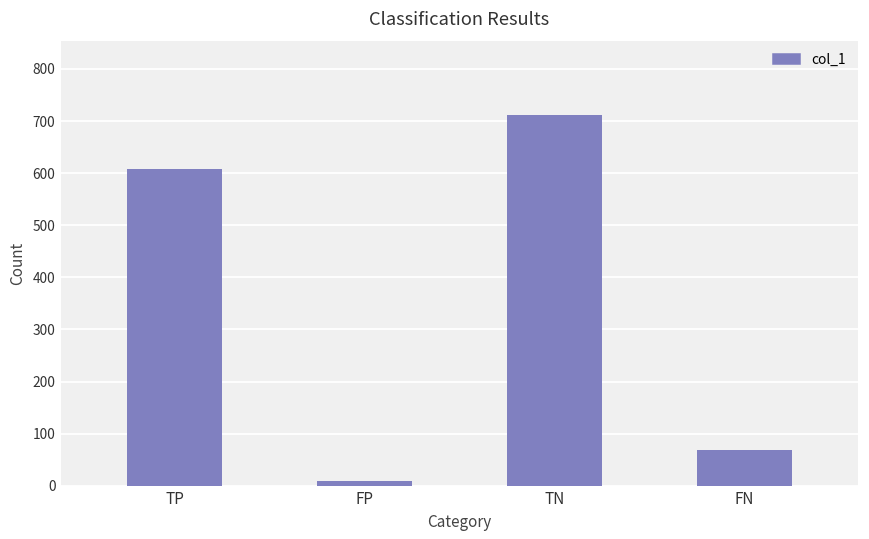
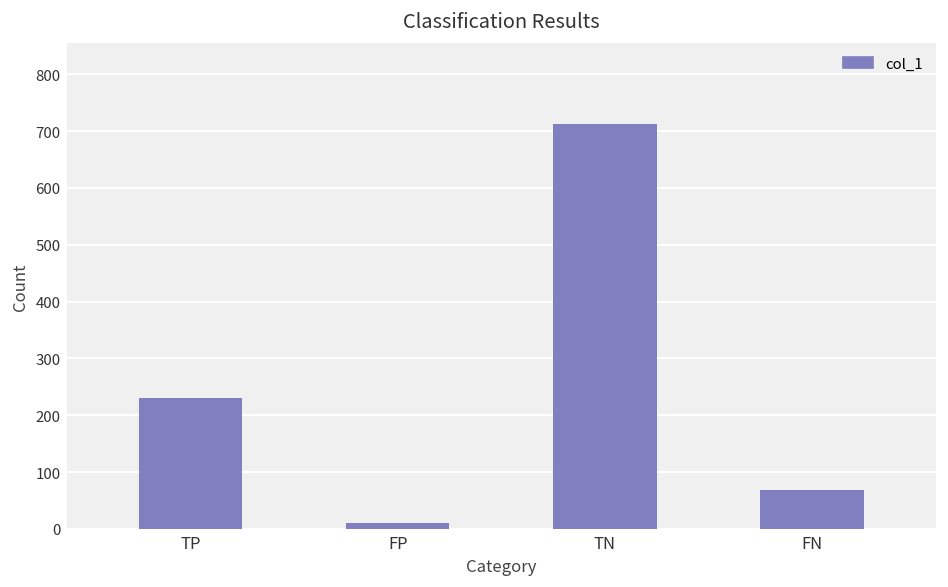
  {
-   "TP": 610,
+   "TP": 230,
    "FP": 10,
    "TN": 710,
    "FN": 70
  }
